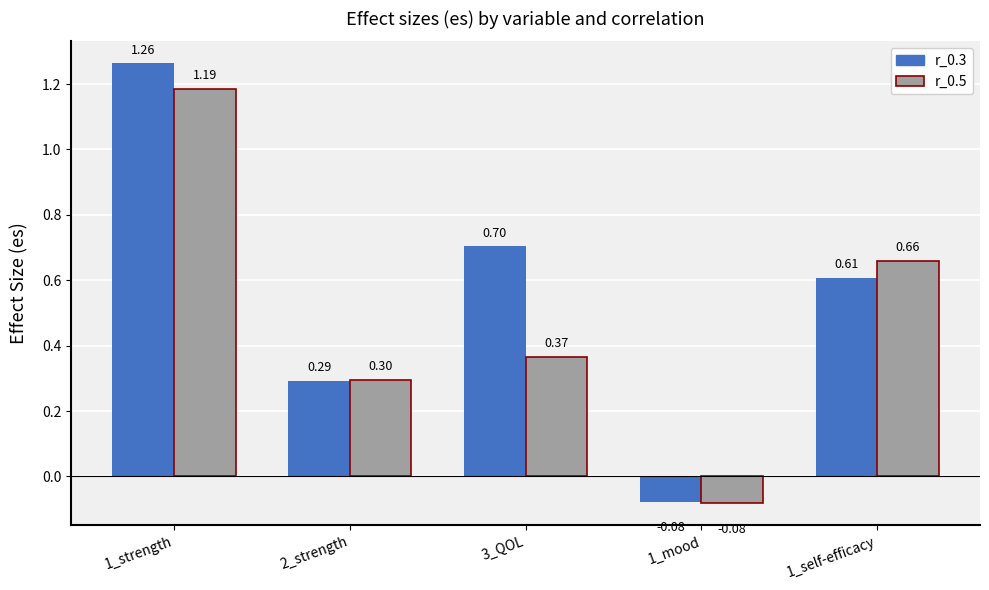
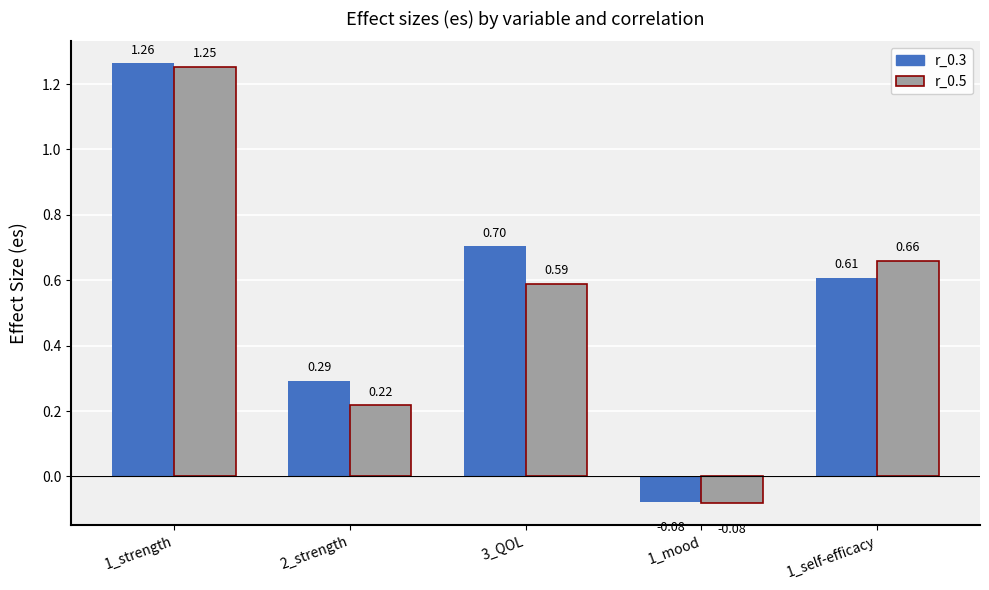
  {
    "r_0.3": {
      "1_strength": 1.26,
      "2_strength": 0.29,
      "3_QOL": 0.70,
      "1_mood": -0.08,
      "1_self-efficacy": 0.61
    },
    "r_0.5": {
-     "1_strength": 1.19,
-     "2_strength": 0.30,
-     "3_QOL": 0.37,
+     "1_strength": 1.25,
+     "2_strength": 0.22,
+     "3_QOL": 0.59,
      "1_mood": -0.08,
      "1_self-efficacy": 0.66
    }
  }
